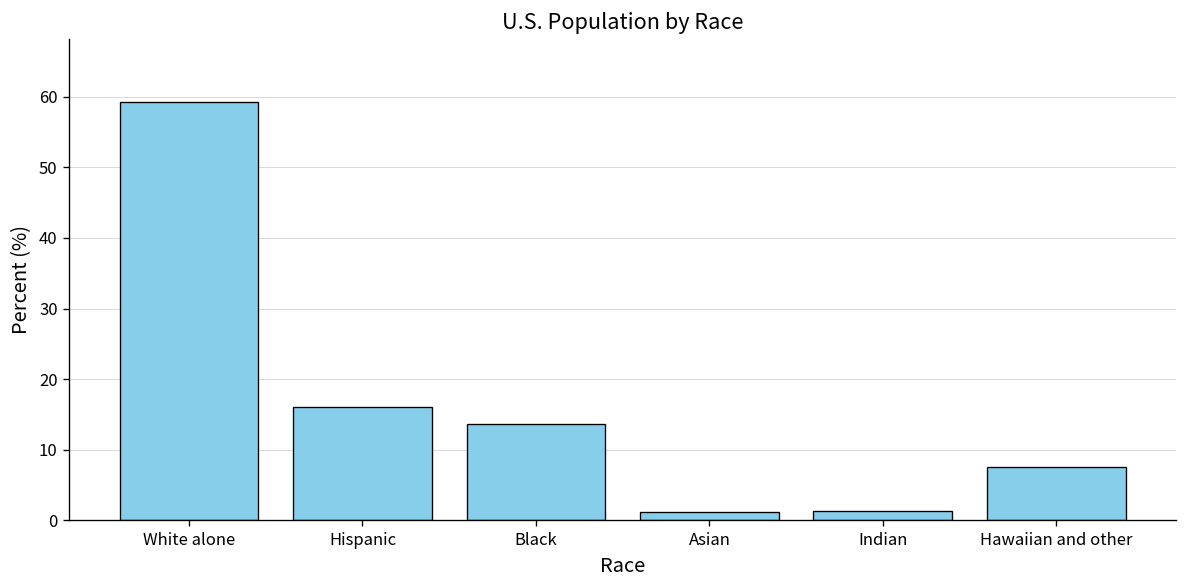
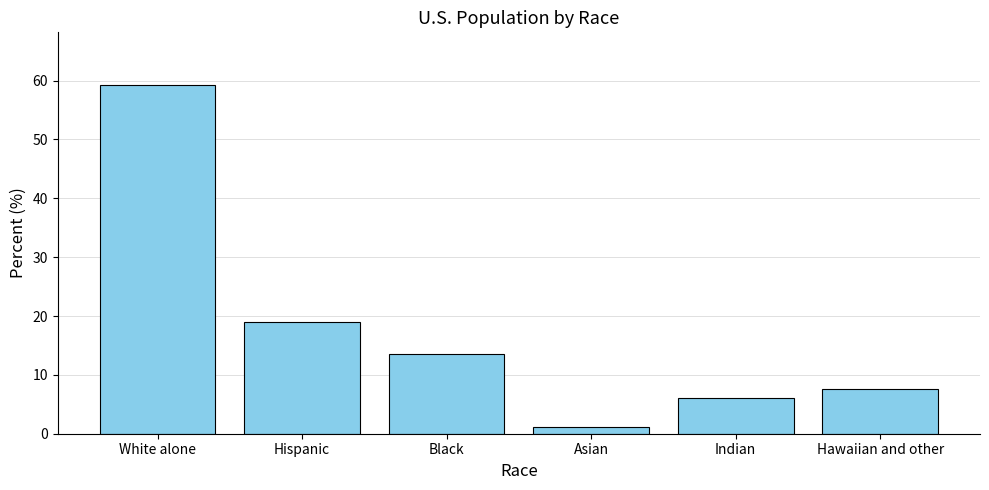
  {
    "White alone": 59,
-   "Hispanic": 16,
+   "Hispanic": 19,
    "Black": 14,
    "Asian": 1,
-   "Indian": 1,
+   "Indian": 6,
    "Hawaiian and other": 8
  }
